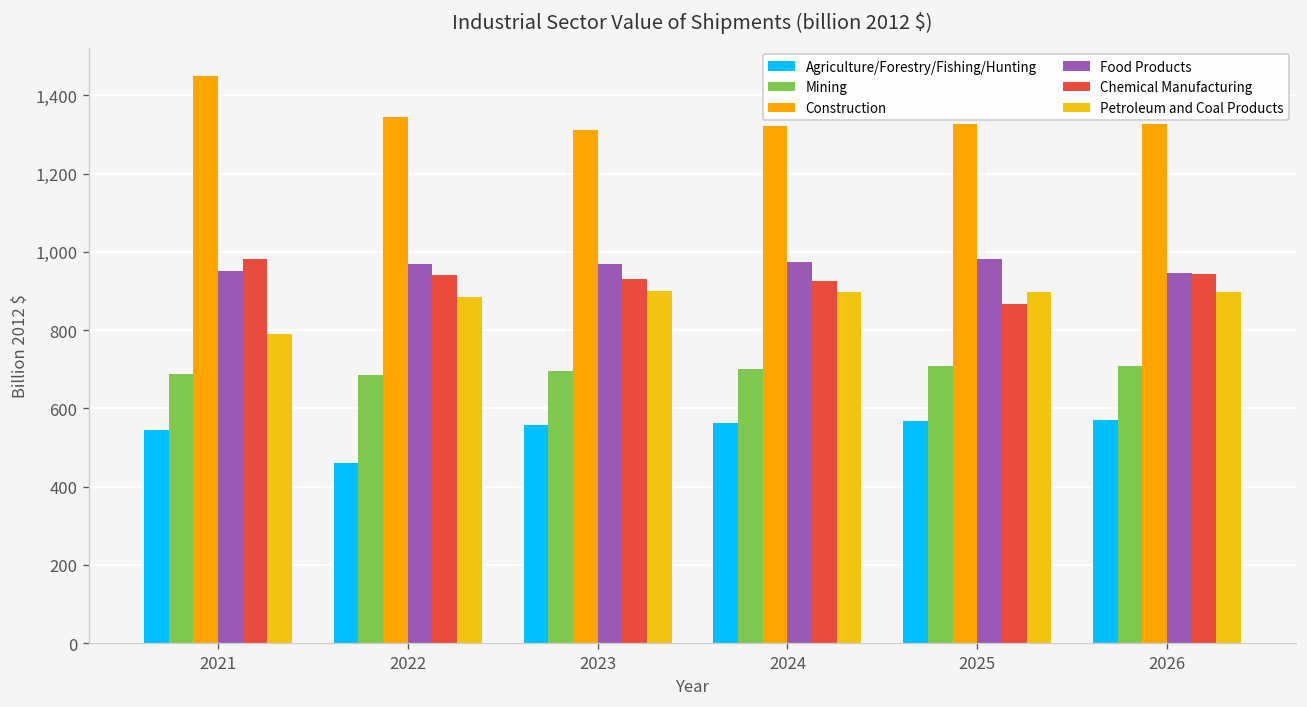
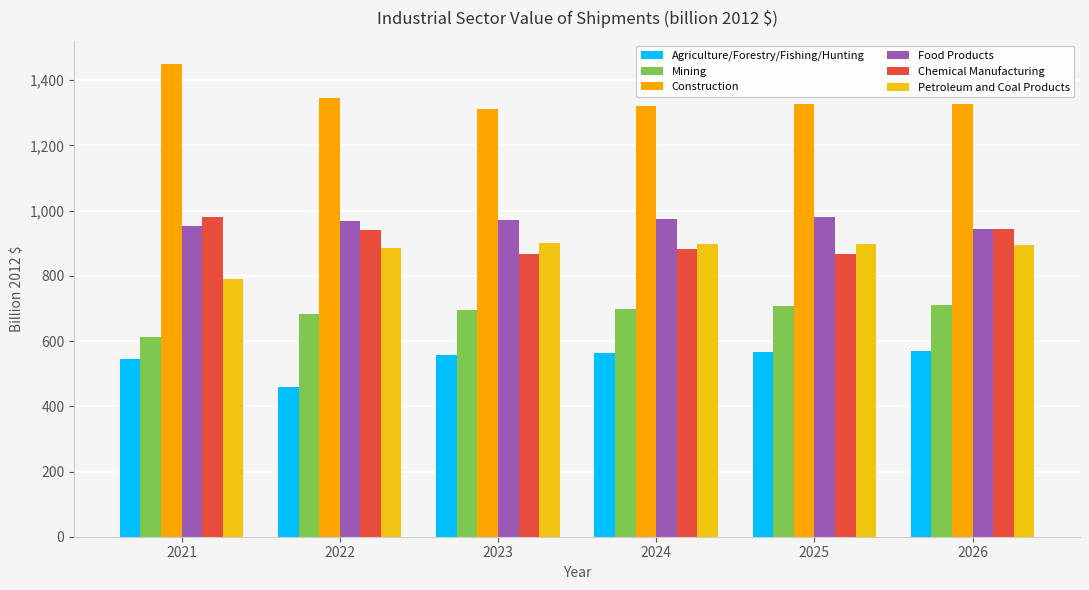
  {
    "Agriculture/Forestry/Fishing/Hunting": {
      "2021": 550,
      "2022": 460,
      "2023": 560,
      "2024": 560,
      "2025": 570,
      "2026": 570
    },
    "Mining": {
-     "2021": 690,
+     "2021": 610,
      "2022": 680,
      "2023": 690,
      "2024": 700,
      "2025": 710,
      "2026": 710
    },
    "Food Products": {
      "2021": 950,
      "2022": 970,
      "2023": 970,
      "2024": 970,
      "2025": 980,
      "2026": 940
    },
    "Chemical Manufacturing": {
      "2021": 980,
      "2022": 940,
-     "2023": 930,
-     "2024": 930,
+     "2023": 870,
+     "2024": 880,
      "2025": 870,
      "2026": 940
    }
  }
